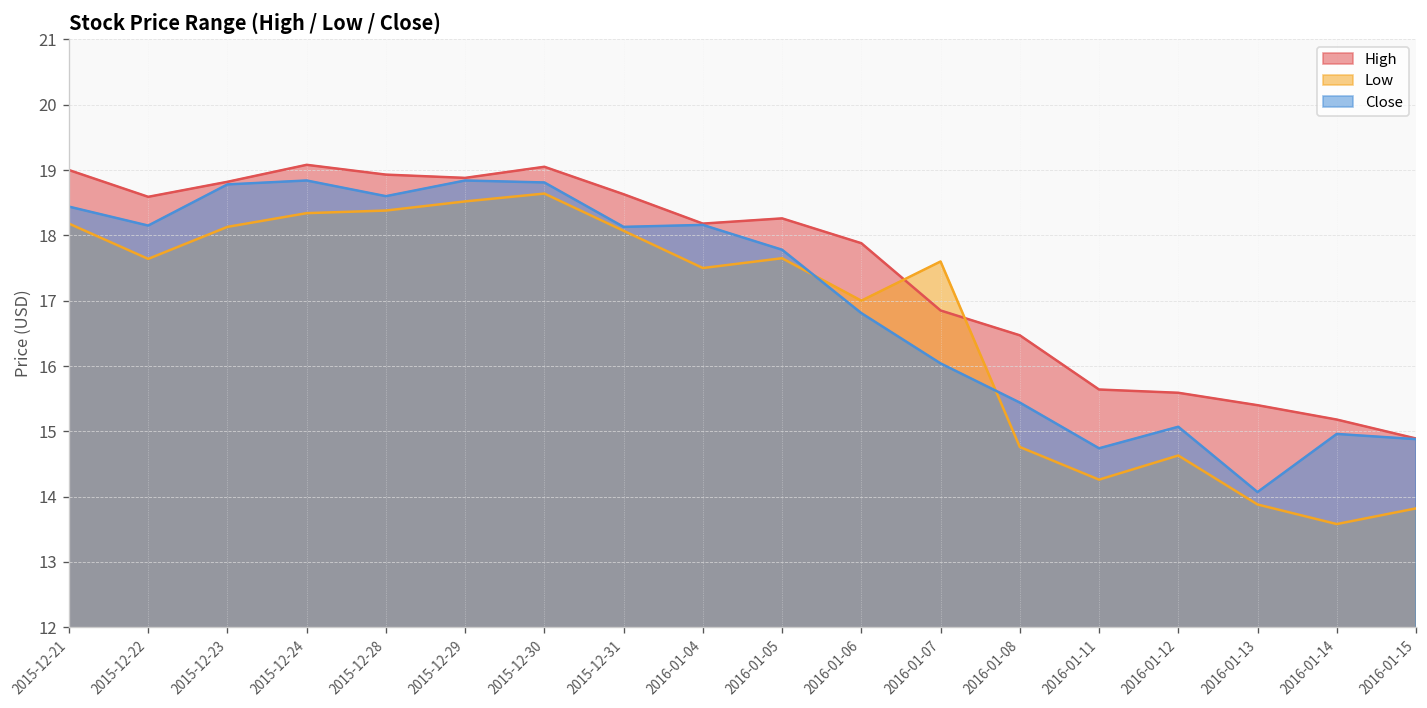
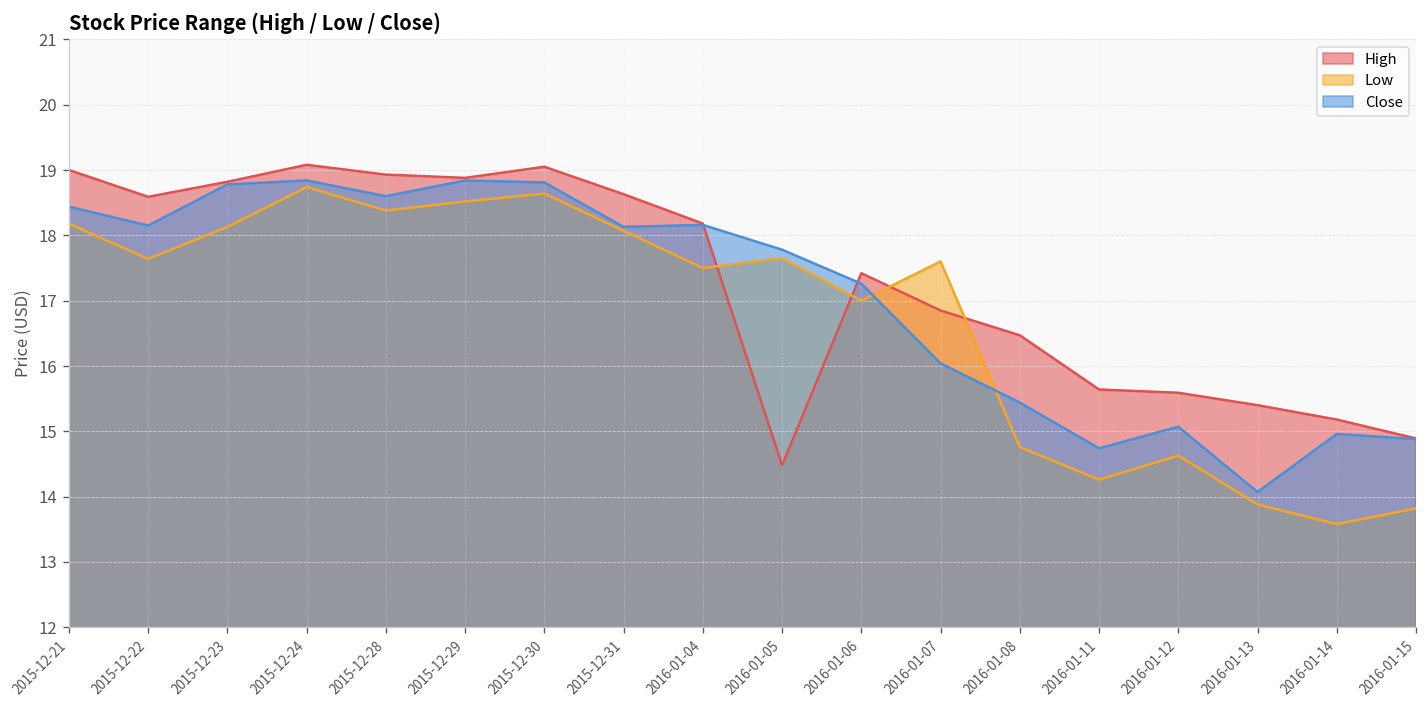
  {
    "High": {
      "2015-12-21": 19.0,
      "2015-12-22": 18.6,
      "2015-12-24": 19.1,
      "2015-12-28": 18.9,
      "2015-12-30": 19.0,
      "2015-12-31": 18.6,
-     "2016-01-05": 18.3,
-     "2016-01-06": 17.9,
+     "2016-01-05": 14.5,
+     "2016-01-06": 17.4,
      "2016-01-07": 16.9,
      "2016-01-08": 16.5,
      "2016-01-11": 15.6,
      "2016-01-12": 15.6,
      "2016-01-13": 15.4,
      "2016-01-14": 15.2
    },
    "Low": {
      "2015-12-21": 18.2,
      "2015-12-22": 17.6,
      "2015-12-23": 18.1,
-     "2015-12-24": 18.3,
+     "2015-12-24": 18.7,
      "2015-12-28": 18.4,
      "2015-12-29": 18.5,
      "2015-12-30": 18.6,
      "2015-12-31": 18.1,
      "2016-01-04": 17.5,
      "2016-01-05": 17.7,
      "2016-01-06": 17.0,
      "2016-01-07": 17.6,
      "2016-01-08": 14.8,
      "2016-01-11": 14.3,
      "2016-01-12": 14.6,
      "2016-01-13": 13.9,
      "2016-01-14": 13.6,
      "2016-01-15": 13.8
    },
    "Close": {
      "2015-12-21": 18.4,
      "2015-12-22": 18.2,
      "2015-12-24": 18.8,
      "2015-12-28": 18.6,
      "2015-12-30": 18.8,
      "2015-12-31": 18.1,
      "2016-01-05": 17.8,
-     "2016-01-06": 16.8,
+     "2016-01-06": 17.3,
      "2016-01-07": 16.0,
      "2016-01-08": 15.4,
      "2016-01-11": 14.7,
      "2016-01-12": 15.1,
      "2016-01-13": 14.1,
      "2016-01-14": 15.0
    }
  }
